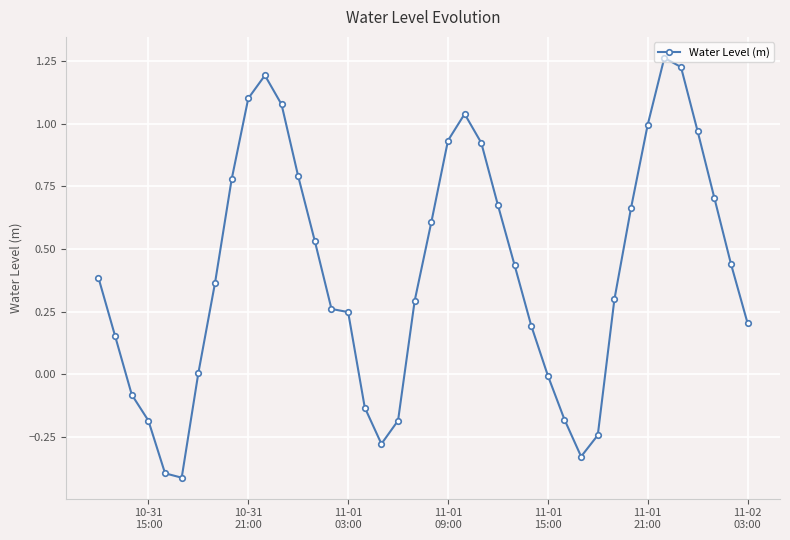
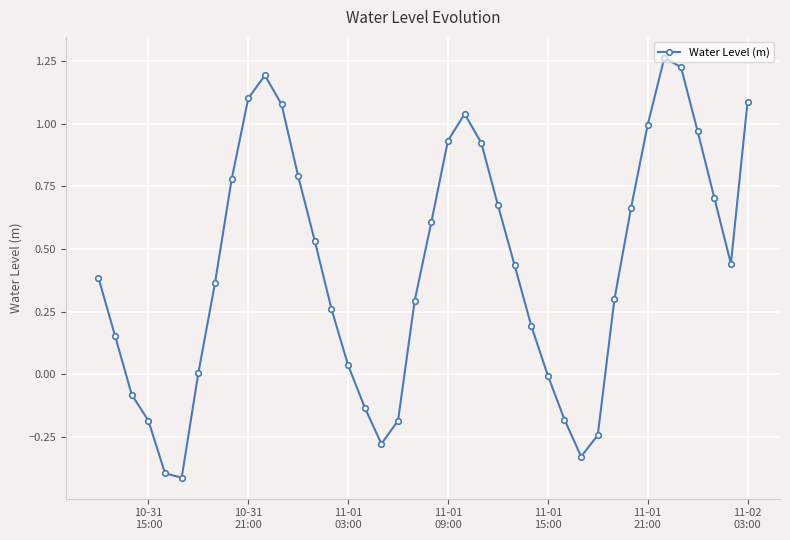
  {
    "10-31 15:00": -0.19,
    "10-31 21:00": 1.10,
-   "11-01 03:00": 0.25,
+   "11-01 03:00": 0.04,
    "11-01 09:00": 0.93,
    "11-01 15:00": -0.01,
    "11-01 21:00": 1.00,
-   "11-02 03:00": 0.20
+   "11-02 03:00": 1.09
  }
